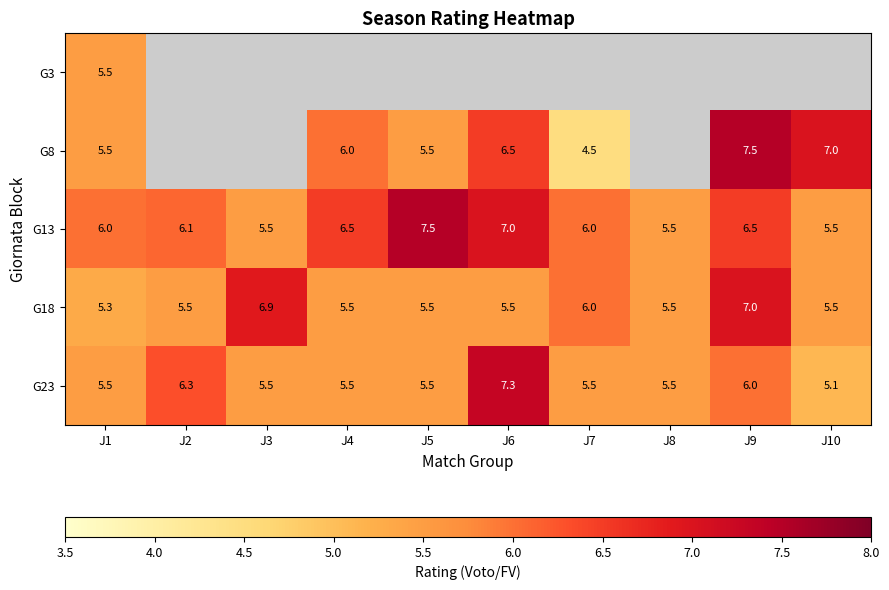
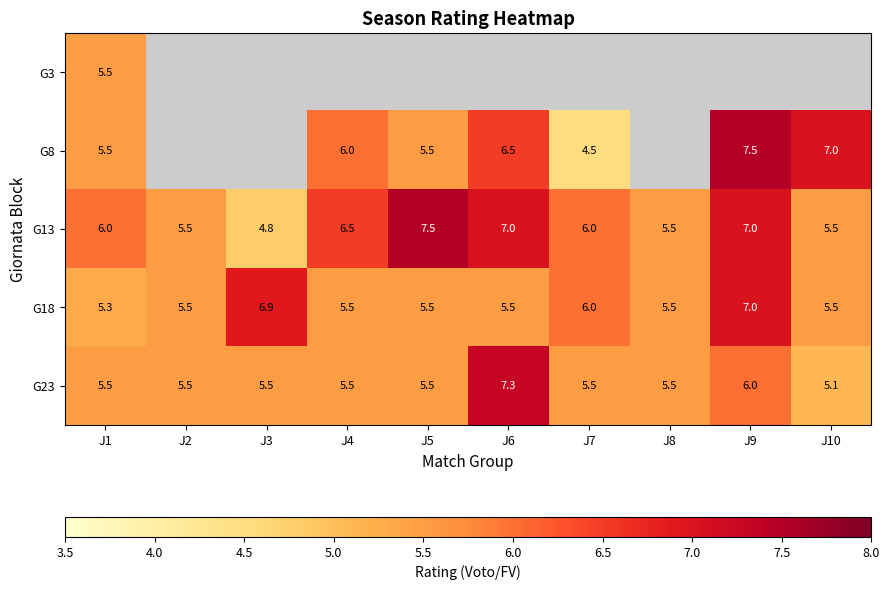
  {
    "G3": {
      "J1": 5.5
    },
    "G8": {
      "J1": 5.5,
      "J4": 6.0,
      "J5": 5.5,
      "J6": 6.5,
      "J7": 4.5,
      "J9": 7.5,
      "J10": 7.0
    },
    "G13": {
      "J1": 6.0,
-     "J2": 6.1,
-     "J3": 5.5,
+     "J2": 5.5,
+     "J3": 4.8,
      "J4": 6.5,
      "J5": 7.5,
      "J6": 7.0,
      "J7": 6.0,
      "J8": 5.5,
-     "J9": 6.5,
+     "J9": 7.0,
      "J10": 5.5
    },
    "G18": {
      "J1": 5.3,
      "J2": 5.5,
      "J3": 6.9,
      "J4": 5.5,
      "J5": 5.5,
      "J6": 5.5,
      "J7": 6.0,
      "J8": 5.5,
      "J9": 7.0,
      "J10": 5.5
    },
    "G23": {
      "J1": 5.5,
-     "J2": 6.3,
+     "J2": 5.5,
      "J3": 5.5,
      "J4": 5.5,
      "J5": 5.5,
      "J6": 7.3,
      "J7": 5.5,
      "J8": 5.5,
      "J9": 6.0,
      "J10": 5.1
    }
  }
